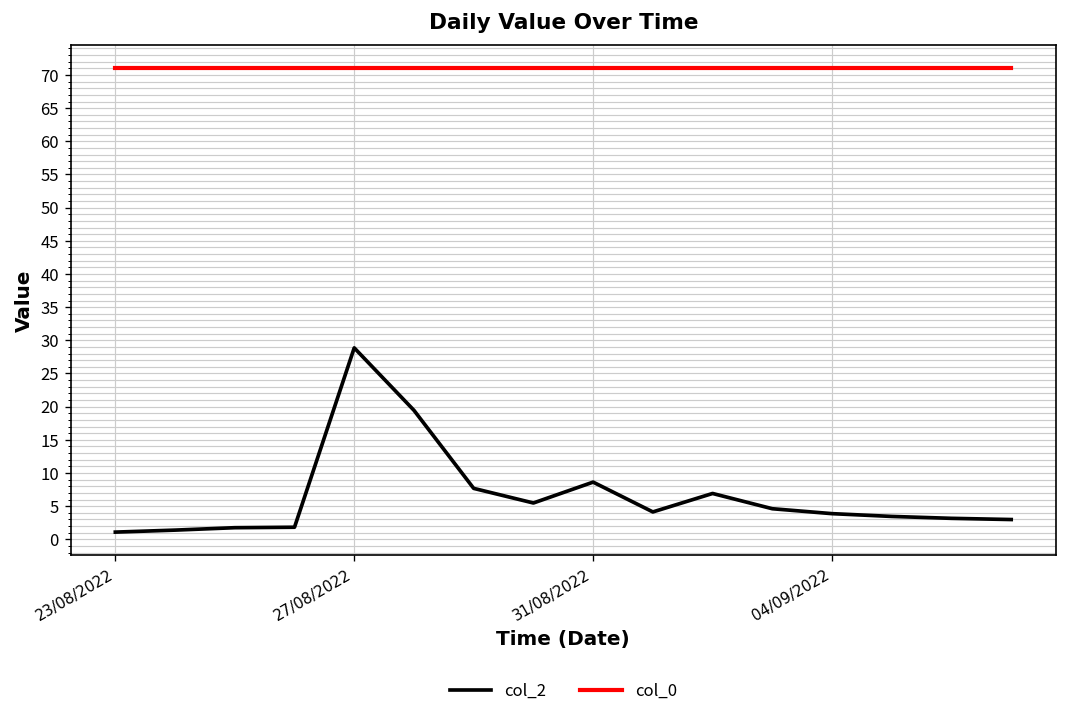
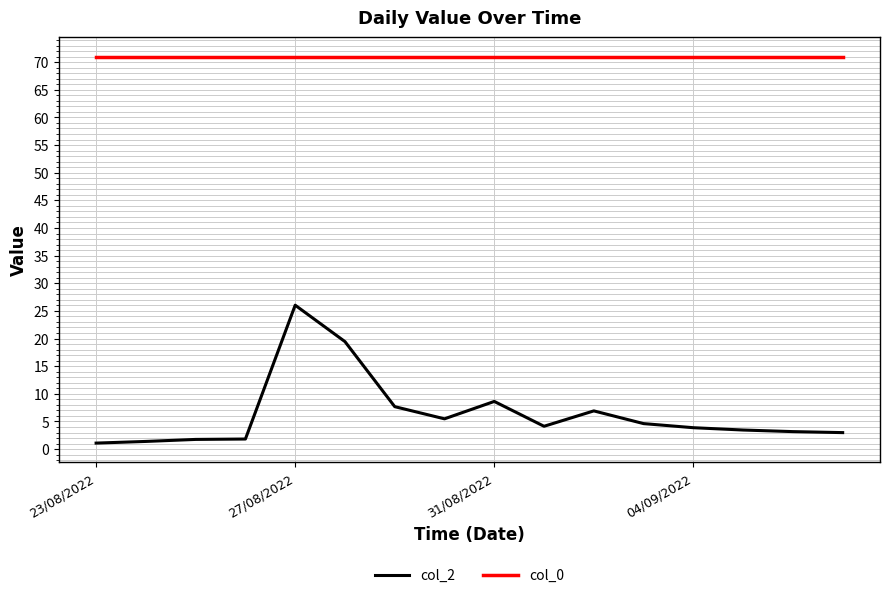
  {
    "col_2": {
      "23/08/2022": 1,
-     "27/08/2022": 29,
+     "27/08/2022": 26,
      "31/08/2022": 9,
      "04/09/2022": 4
    },
    "col_0": {
      "23/08/2022": 71,
      "27/08/2022": 71,
      "31/08/2022": 71,
      "04/09/2022": 71
    }
  }
